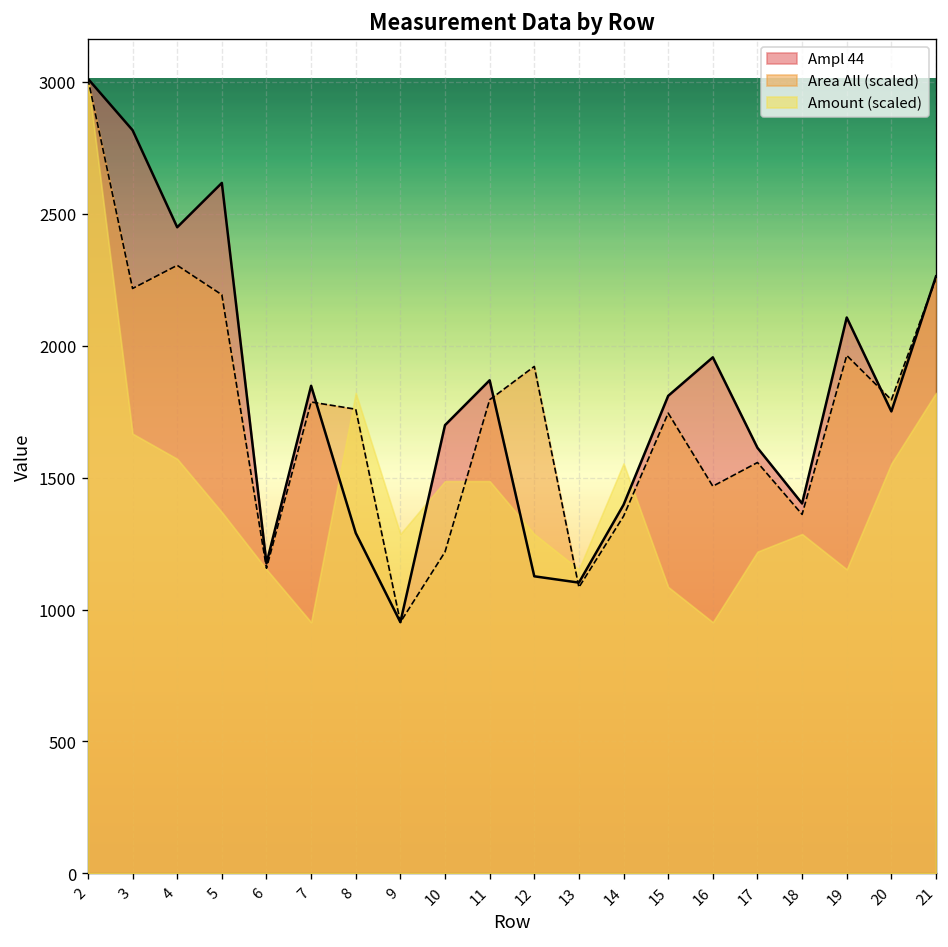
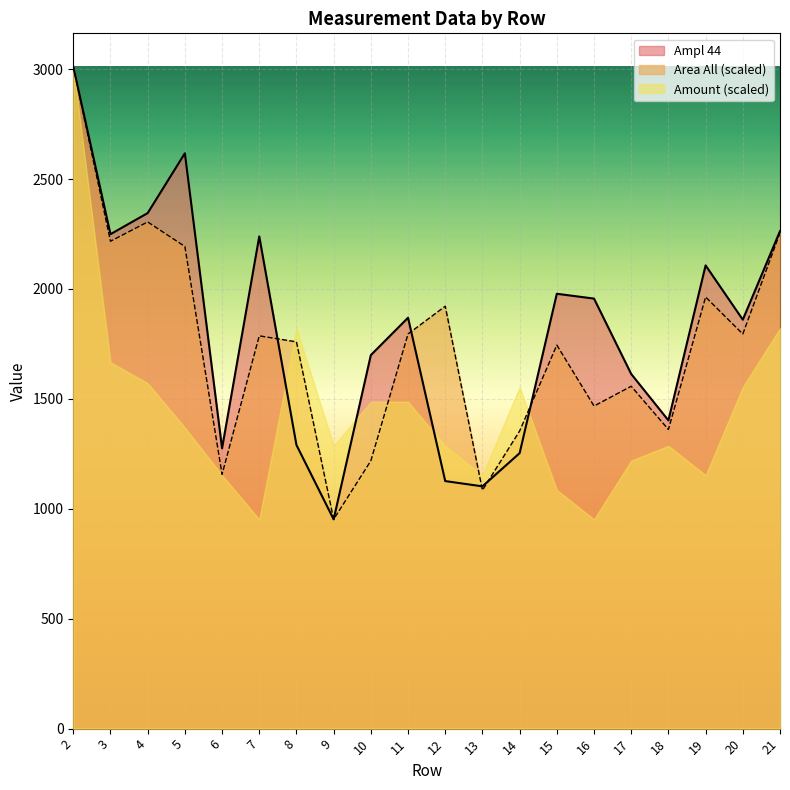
  {
    "Ampl 44": {
-     "3": 2820,
-     "4": 2450,
+     "3": 2250,
+     "4": 2350,
      "5": 2620,
-     "6": 1180,
-     "7": 1850,
+     "6": 1280,
+     "7": 2240,
      "8": 1290,
      "10": 1700,
      "11": 1870,
      "12": 1130,
      "13": 1100,
-     "14": 1400,
-     "15": 1810,
+     "14": 1250,
+     "15": 1980,
      "16": 1960,
      "17": 1610,
      "18": 1400,
      "19": 2110,
-     "20": 1750
+     "20": 1860
    }
  }
